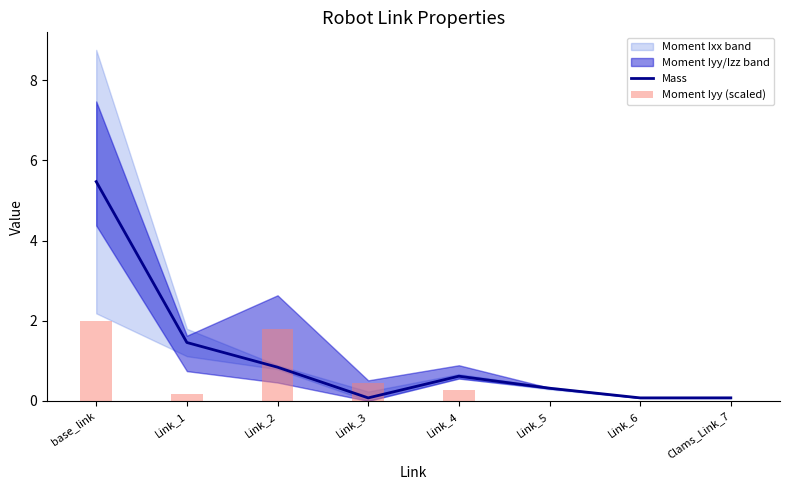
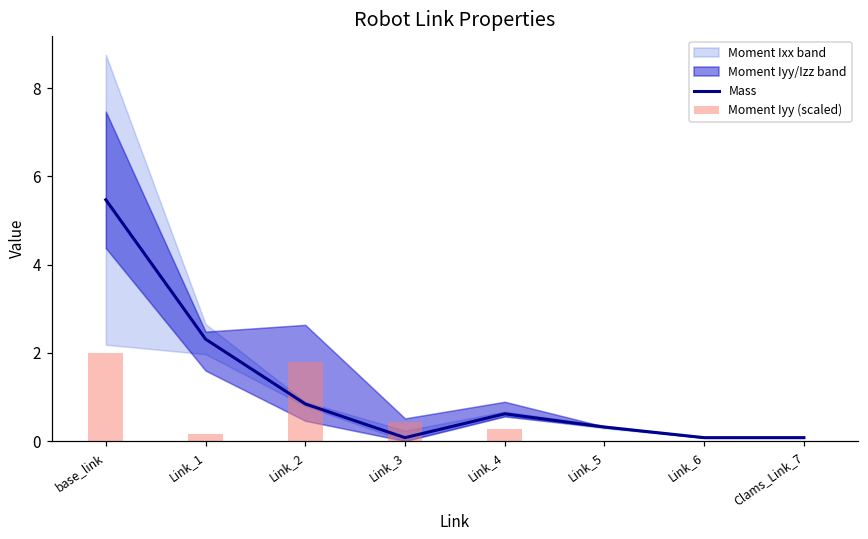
  {
    "Mass": {
      "base_link": 5.5,
-     "Link_1": 1.5,
+     "Link_1": 2.3,
      "Link_3": 0.1
    },
    "Moment Iyy (scaled)": {
      "base_link": 2.0,
      "Link_1": 0.2,
      "Link_2": 1.8,
      "Link_3": 0.4,
      "Link_4": 0.3
    },
    "Moment Ixx band": {
      "Link_3": 0.2
    },
    "Moment Iyy/Izz band": {
      "Link_3": 0.5
    }
  }
